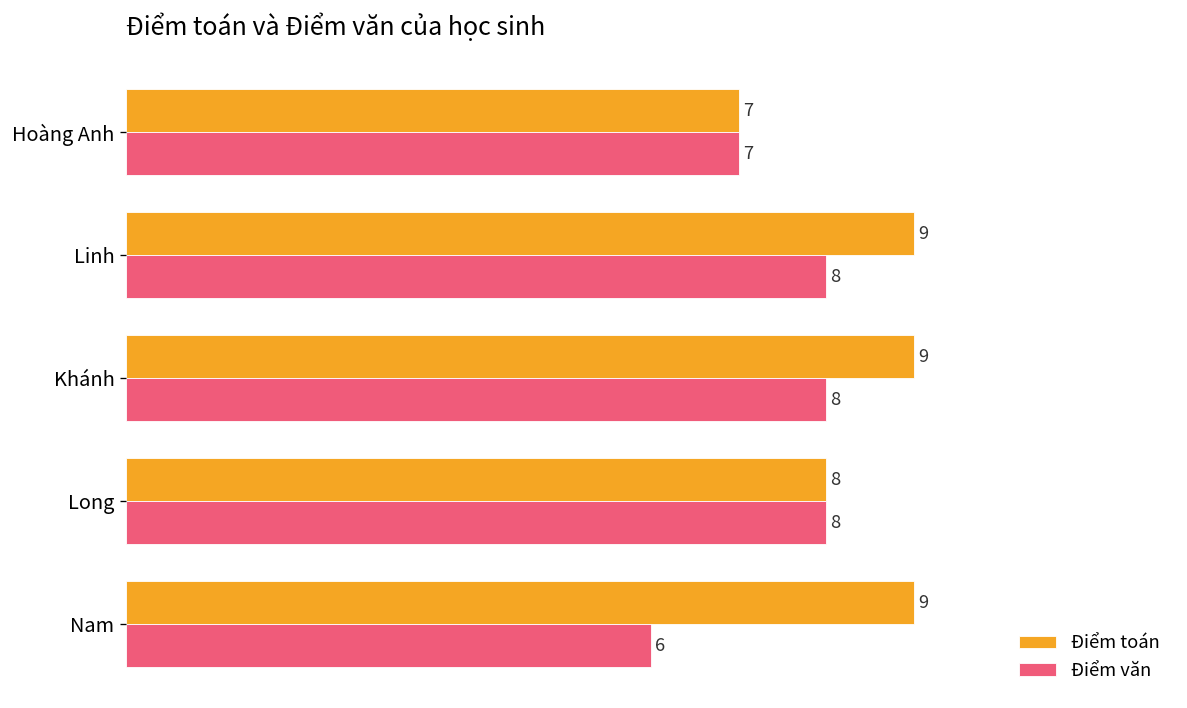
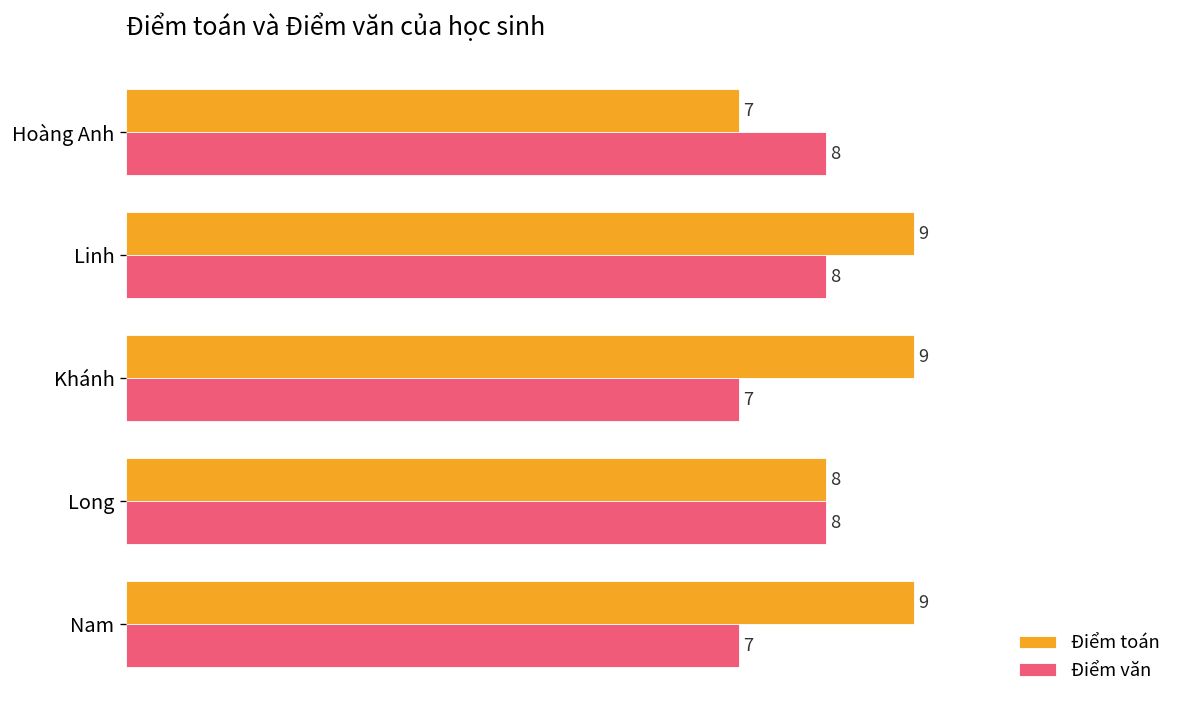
  {
    "Điểm toán": {
      "Hoàng Anh": 7,
      "Linh": 9,
      "Khánh": 9,
      "Long": 8,
      "Nam": 9
    },
    "Điểm văn": {
-     "Hoàng Anh": 7,
+     "Hoàng Anh": 8,
      "Linh": 8,
-     "Khánh": 8,
+     "Khánh": 7,
      "Long": 8,
-     "Nam": 6
+     "Nam": 7
    }
  }
